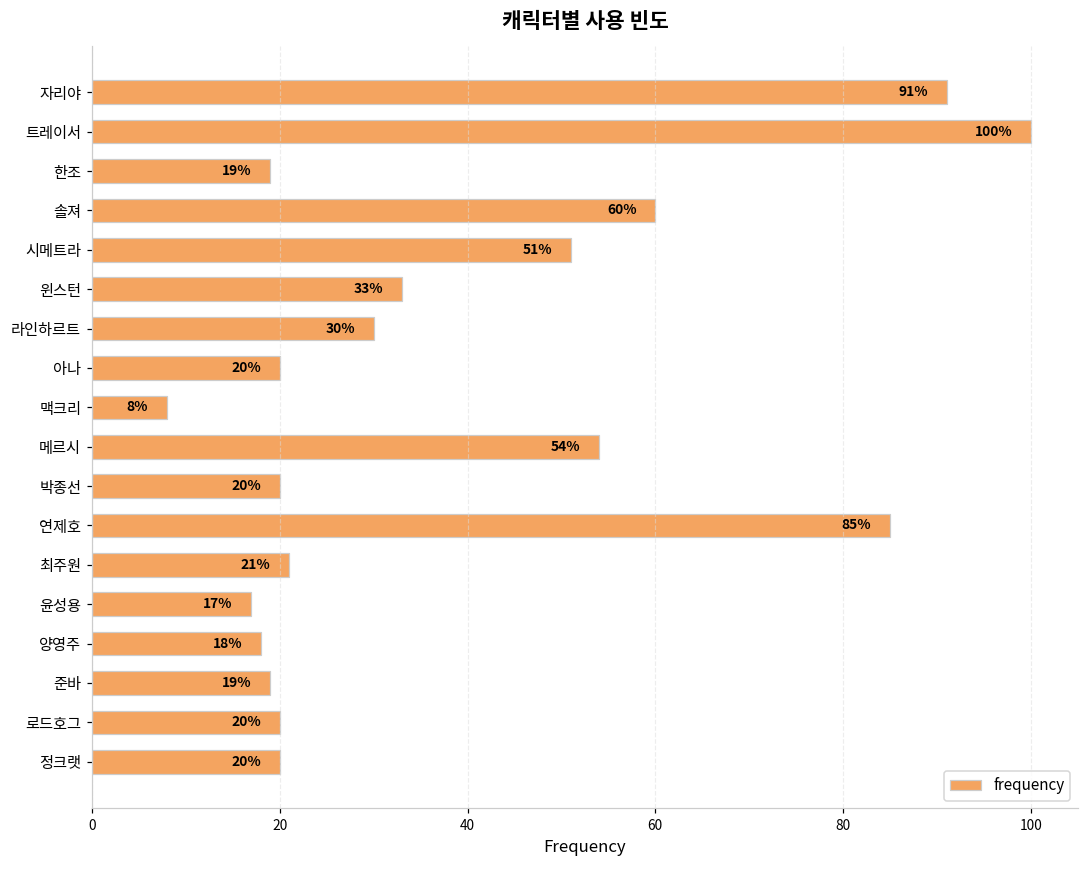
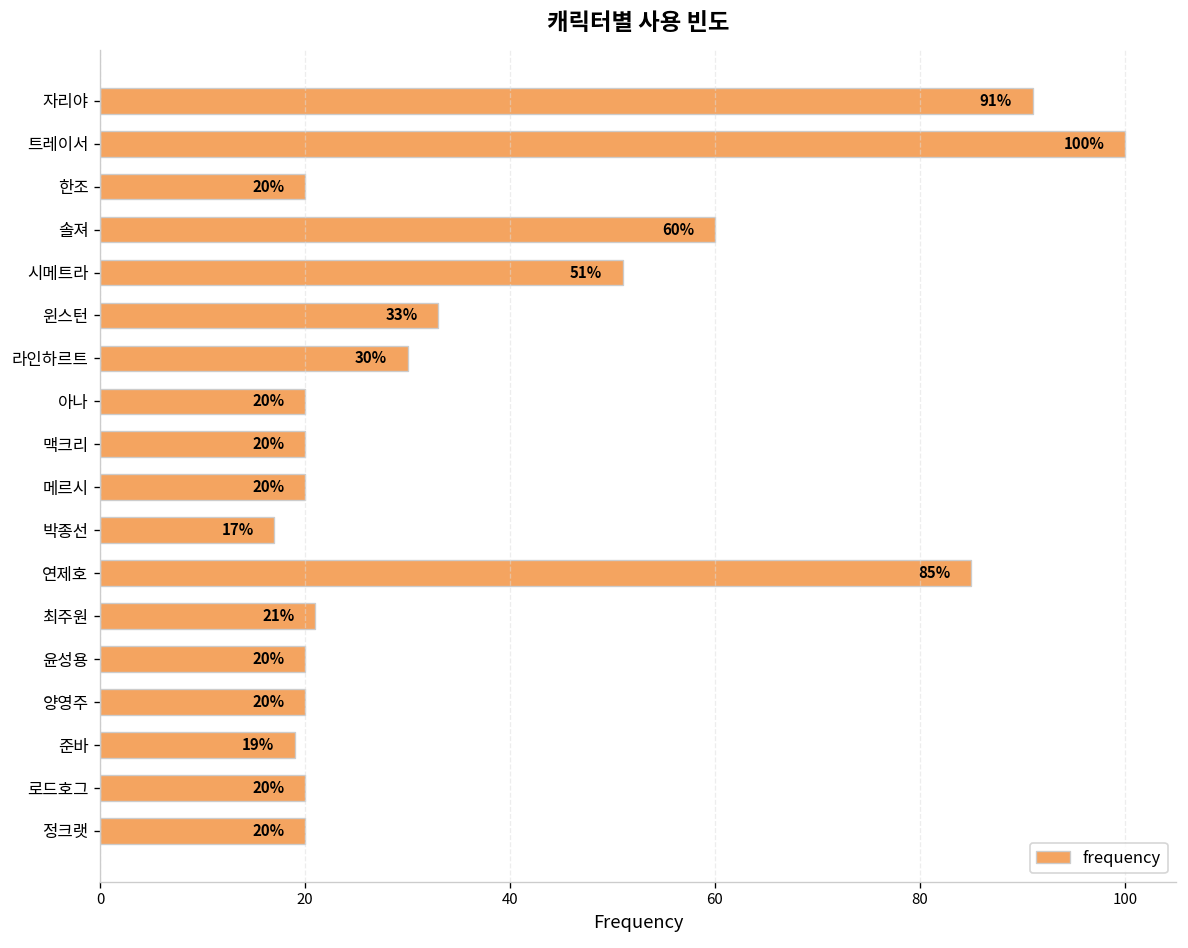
  {
    "자리야": "91%",
    "트레이서": "100%",
-   "한조": "19%",
+   "한조": "20%",
    "솔져": "60%",
    "시메트라": "51%",
    "윈스턴": "33%",
    "라인하르트": "30%",
    "아나": "20%",
-   "맥크리": "8%",
-   "메르시": "54%",
-   "박종선": "20%",
+   "맥크리": "20%",
+   "메르시": "20%",
+   "박종선": "17%",
    "연제호": "85%",
    "최주원": "21%",
-   "윤성용": "17%",
-   "양영주": "18%",
+   "윤성용": "20%",
+   "양영주": "20%",
    "준바": "19%",
    "로드호그": "20%",
    "정크랫": "20%"
  }
